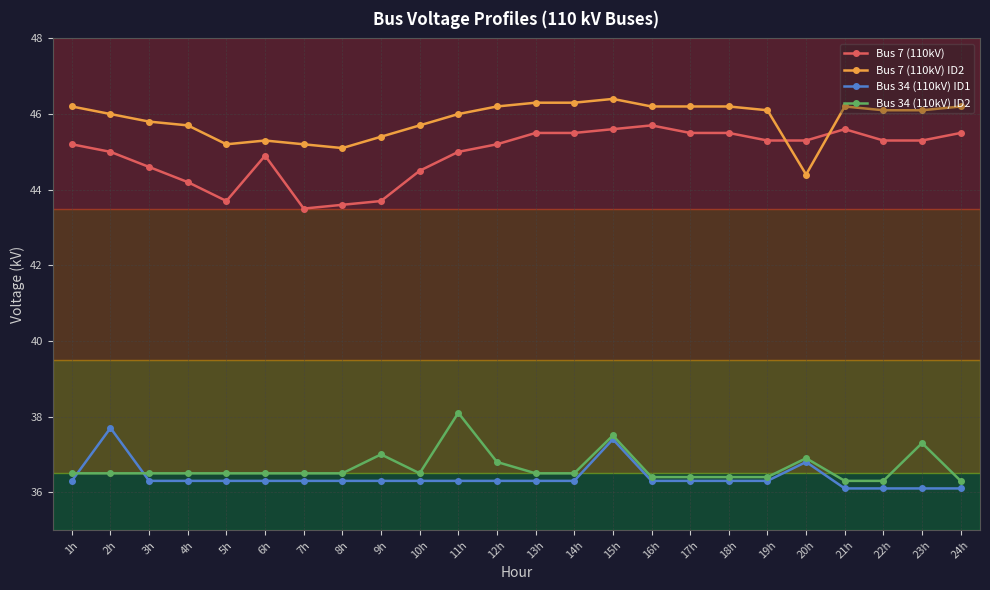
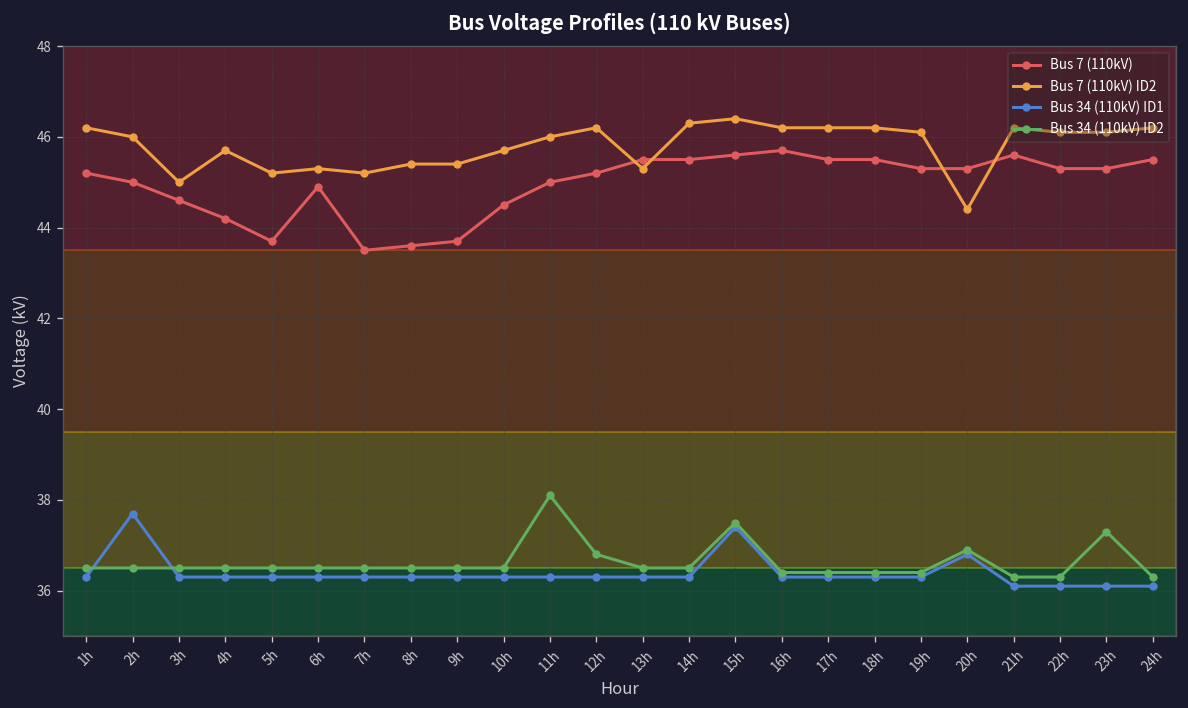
  {
    "Bus 7 (110kV)": {
      "1h": 45.2,
      "2h": 45.0,
      "3h": 44.6,
      "4h": 44.2,
      "5h": 43.7,
      "6h": 44.9,
      "7h": 43.5,
      "8h": 43.6,
      "9h": 43.7,
      "10h": 44.5,
      "11h": 45.0,
      "12h": 45.2,
      "13h": 45.5,
      "14h": 45.5,
      "15h": 45.6,
      "16h": 45.7,
      "17h": 45.5,
      "18h": 45.5,
      "19h": 45.3,
      "20h": 45.3,
      "21h": 45.6,
      "22h": 45.3,
      "23h": 45.3,
      "24h": 45.5
    },
    "Bus 7 (110kV) ID2": {
      "1h": 46.2,
      "2h": 46.0,
-     "3h": 45.8,
+     "3h": 45.0,
      "4h": 45.7,
      "5h": 45.2,
      "6h": 45.3,
      "7h": 45.2,
-     "8h": 45.1,
+     "8h": 45.4,
      "9h": 45.4,
      "10h": 45.7,
      "11h": 46.0,
      "12h": 46.2,
-     "13h": 46.3,
+     "13h": 45.3,
      "14h": 46.3,
      "15h": 46.4,
      "16h": 46.2,
      "17h": 46.2,
      "18h": 46.2,
      "19h": 46.1,
      "20h": 44.4
    },
    "Bus 34 (110kV) ID1": {
      "1h": 36.3,
      "2h": 37.7,
      "3h": 36.3,
      "4h": 36.3,
      "5h": 36.3,
      "6h": 36.3,
      "7h": 36.3,
      "8h": 36.3,
      "9h": 36.3,
      "10h": 36.3,
      "11h": 36.3,
      "12h": 36.3,
      "13h": 36.3,
      "14h": 36.3,
      "15h": 37.4,
      "16h": 36.3,
      "17h": 36.3,
      "18h": 36.3,
      "19h": 36.3,
      "20h": 36.8,
      "21h": 36.1,
      "22h": 36.1,
      "23h": 36.1,
      "24h": 36.1
    },
    "Bus 34 (110kV) ID2": {
      "1h": 36.5,
      "2h": 36.5,
      "3h": 36.5,
      "4h": 36.5,
      "5h": 36.5,
      "6h": 36.5,
      "7h": 36.5,
      "8h": 36.5,
-     "9h": 37.0,
+     "9h": 36.5,
      "10h": 36.5,
      "11h": 38.1,
      "12h": 36.8,
      "13h": 36.5,
      "14h": 36.5,
      "15h": 37.5,
      "16h": 36.4,
      "17h": 36.4,
      "18h": 36.4,
      "19h": 36.4,
      "20h": 36.9,
      "21h": 36.3,
      "22h": 36.3,
      "23h": 37.3,
      "24h": 36.3
    }
  }
